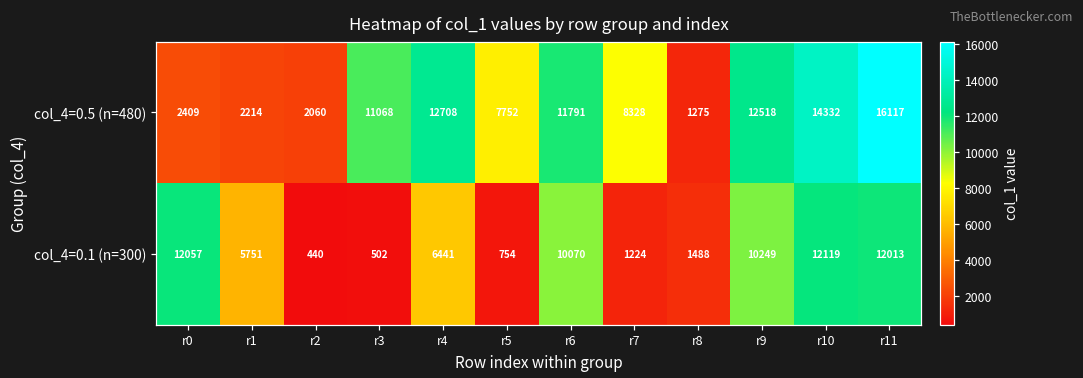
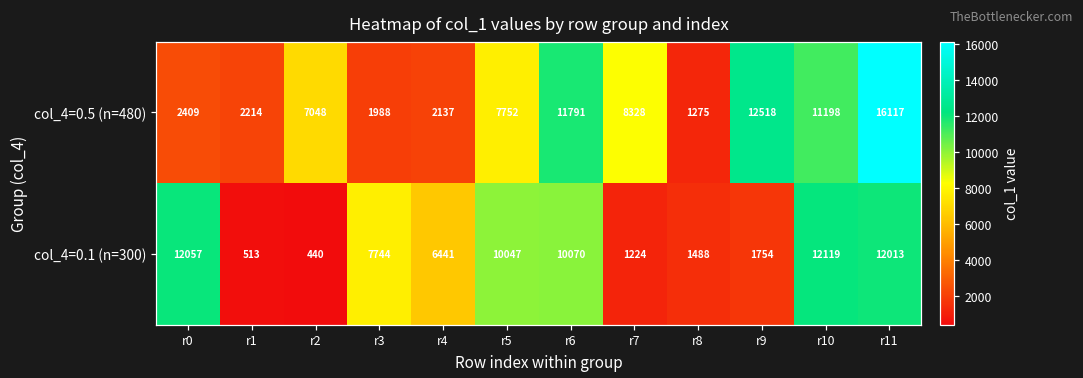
  {
    "col_4=0.5 (n=480)": {
      "r0": 2409,
      "r1": 2214,
-     "r2": 2060,
-     "r3": 11068,
-     "r4": 12708,
+     "r2": 7048,
+     "r3": 1988,
+     "r4": 2137,
      "r5": 7752,
      "r6": 11791,
      "r7": 8328,
      "r8": 1275,
      "r9": 12518,
-     "r10": 14332,
+     "r10": 11198,
      "r11": 16117
    },
    "col_4=0.1 (n=300)": {
      "r0": 12057,
-     "r1": 5751,
+     "r1": 513,
      "r2": 440,
-     "r3": 502,
+     "r3": 7744,
      "r4": 6441,
-     "r5": 754,
+     "r5": 10047,
      "r6": 10070,
      "r7": 1224,
      "r8": 1488,
-     "r9": 10249,
+     "r9": 1754,
      "r10": 12119,
      "r11": 12013
    }
  }
